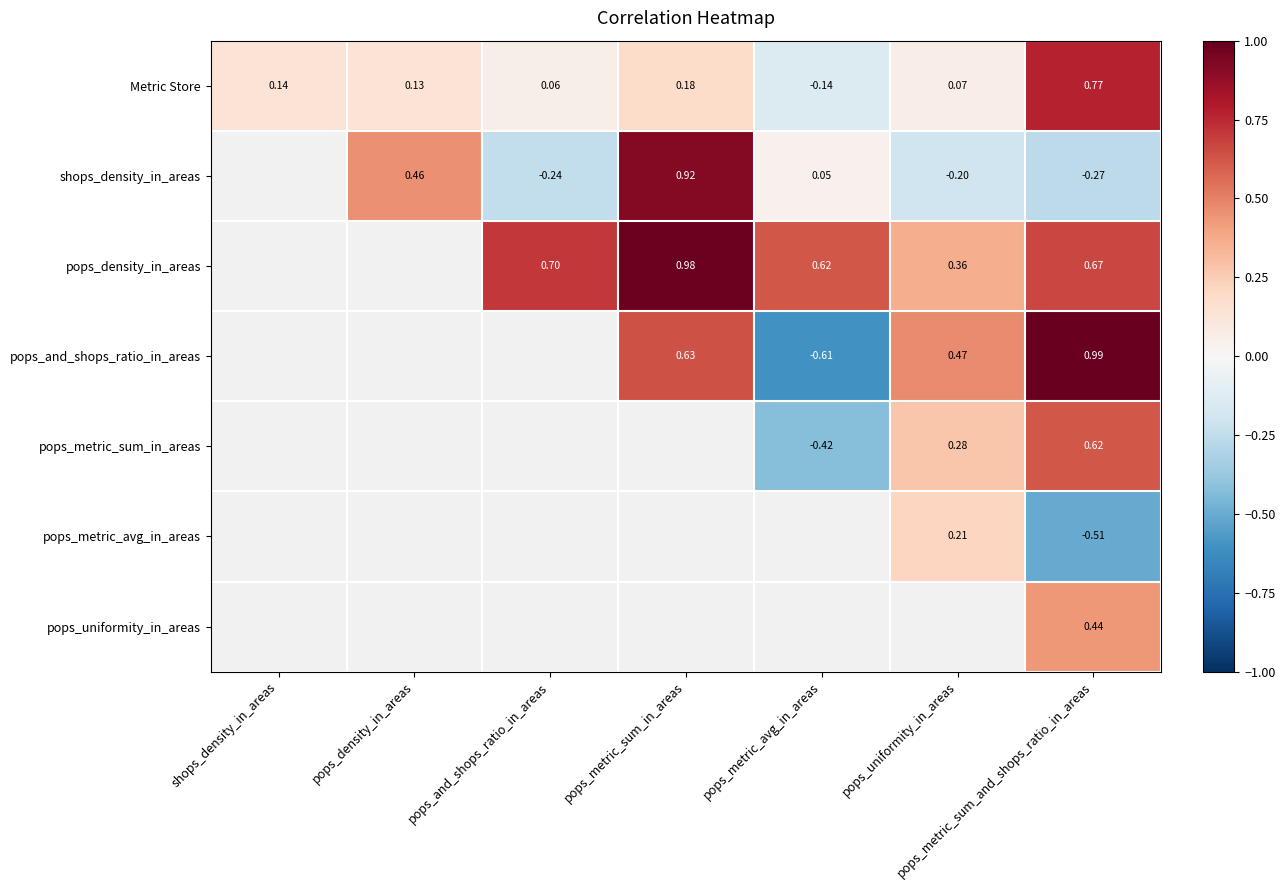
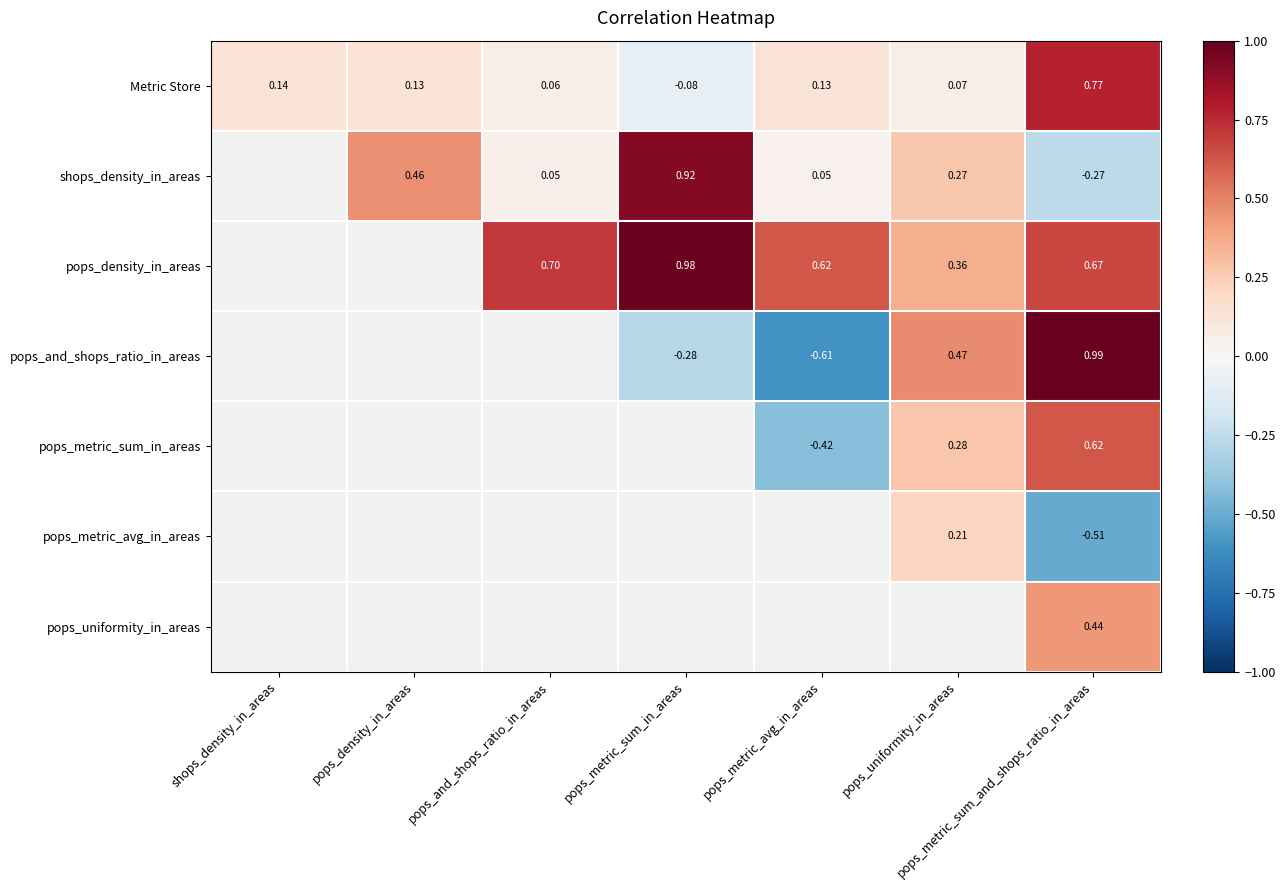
  {
    "Metric Store": {
      "shops_density_in_areas": 0.14,
      "pops_density_in_areas": 0.13,
      "pops_and_shops_ratio_in_areas": 0.06,
-     "pops_metric_sum_in_areas": 0.18,
-     "pops_metric_avg_in_areas": -0.14,
+     "pops_metric_sum_in_areas": -0.08,
+     "pops_metric_avg_in_areas": 0.13,
      "pops_uniformity_in_areas": 0.07,
      "pops_metric_sum_and_shops_ratio_in_areas": 0.77
    },
    "shops_density_in_areas": {
      "pops_density_in_areas": 0.46,
-     "pops_and_shops_ratio_in_areas": -0.24,
+     "pops_and_shops_ratio_in_areas": 0.05,
      "pops_metric_sum_in_areas": 0.92,
      "pops_metric_avg_in_areas": 0.05,
-     "pops_uniformity_in_areas": -0.20,
+     "pops_uniformity_in_areas": 0.27,
      "pops_metric_sum_and_shops_ratio_in_areas": -0.27
    },
    "pops_density_in_areas": {
      "pops_and_shops_ratio_in_areas": 0.70,
      "pops_metric_sum_in_areas": 0.98,
      "pops_metric_avg_in_areas": 0.62,
      "pops_uniformity_in_areas": 0.36,
      "pops_metric_sum_and_shops_ratio_in_areas": 0.67
    },
    "pops_and_shops_ratio_in_areas": {
-     "pops_metric_sum_in_areas": 0.63,
+     "pops_metric_sum_in_areas": -0.28,
      "pops_metric_avg_in_areas": -0.61,
      "pops_uniformity_in_areas": 0.47,
      "pops_metric_sum_and_shops_ratio_in_areas": 0.99
    },
    "pops_metric_sum_in_areas": {
      "pops_metric_avg_in_areas": -0.42,
      "pops_uniformity_in_areas": 0.28,
      "pops_metric_sum_and_shops_ratio_in_areas": 0.62
    },
    "pops_metric_avg_in_areas": {
      "pops_uniformity_in_areas": 0.21,
      "pops_metric_sum_and_shops_ratio_in_areas": -0.51
    },
    "pops_uniformity_in_areas": {
      "pops_metric_sum_and_shops_ratio_in_areas": 0.44
    }
  }
